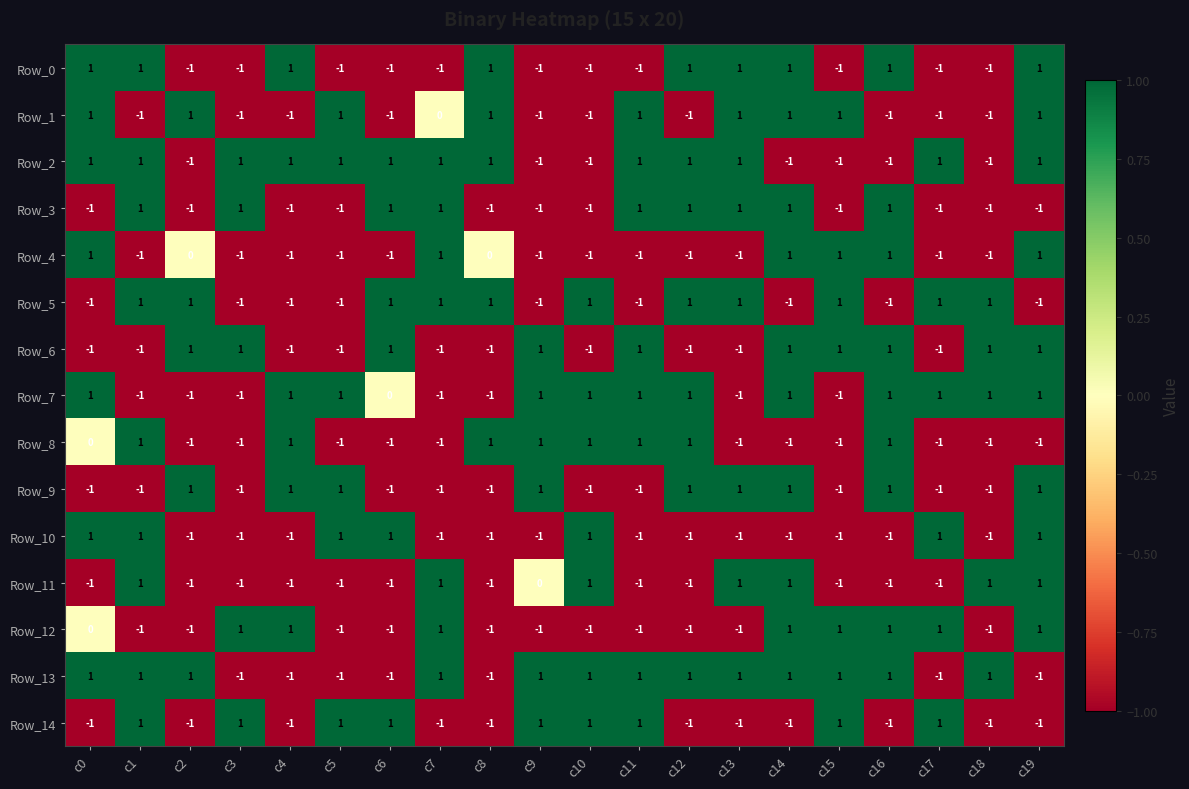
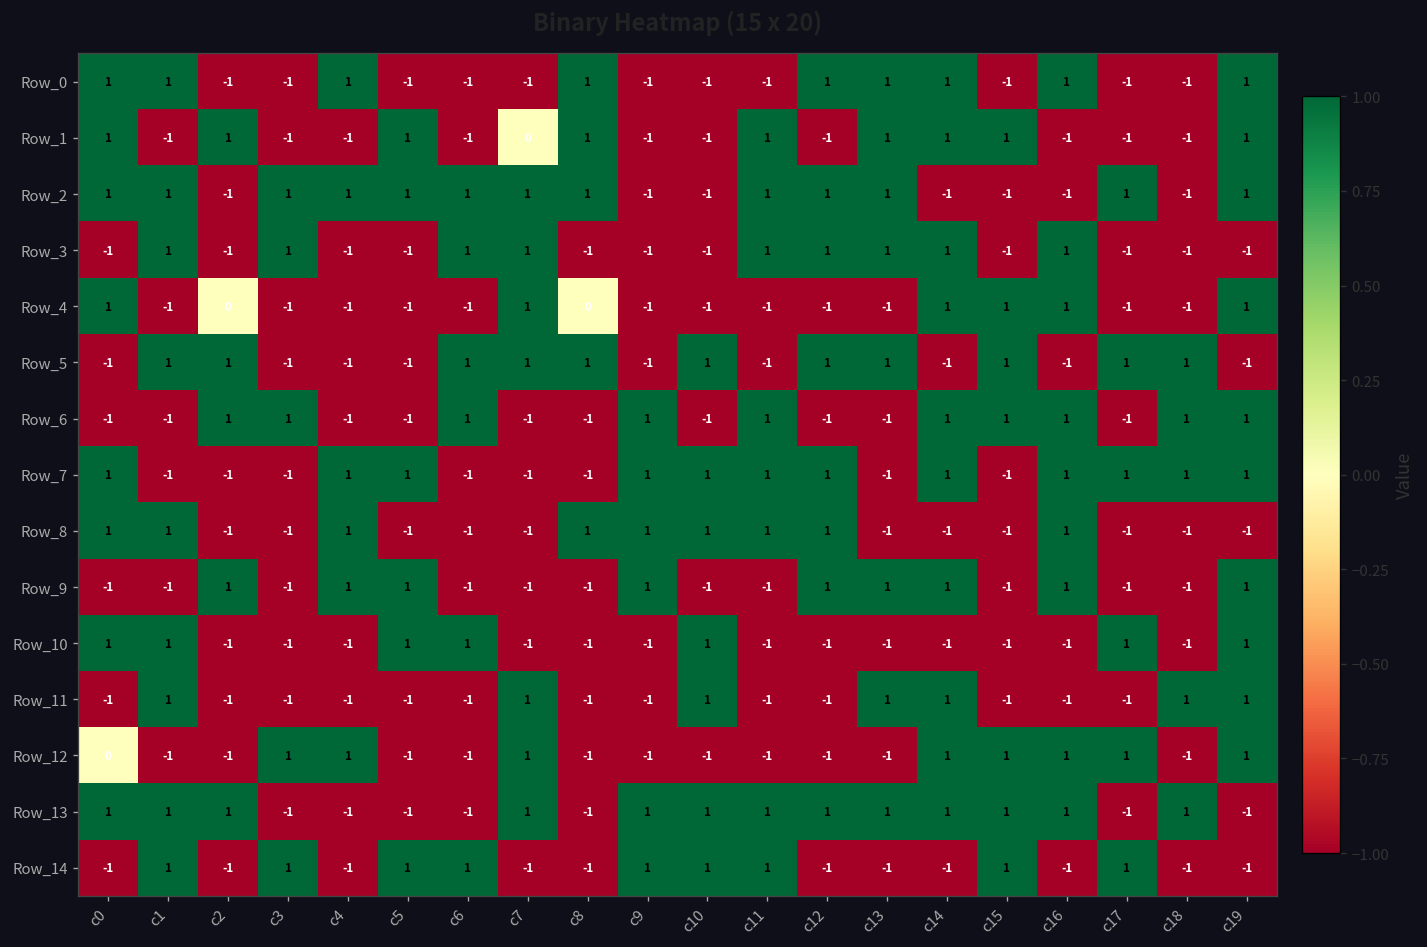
  {
    "Row_7": {
      "c0": 1,
      "c1": -1,
      "c2": -1,
      "c3": -1,
      "c4": 1,
      "c5": 1,
-     "c6": 0,
+     "c6": -1,
      "c7": -1,
      "c8": -1,
      "c9": 1,
      "c10": 1,
      "c11": 1,
      "c12": 1,
      "c13": -1,
      "c14": 1,
      "c15": -1,
      "c16": 1,
      "c17": 1,
      "c18": 1,
      "c19": 1
    },
    "Row_8": {
-     "c0": 0,
+     "c0": 1,
      "c1": 1,
      "c2": -1,
      "c3": -1,
      "c4": 1,
      "c5": -1,
      "c6": -1,
      "c7": -1,
      "c8": 1,
      "c9": 1,
      "c10": 1,
      "c11": 1,
      "c12": 1,
      "c13": -1,
      "c14": -1,
      "c15": -1,
      "c16": 1,
      "c17": -1,
      "c18": -1,
      "c19": -1
    },
    "Row_11": {
      "c0": -1,
      "c1": 1,
      "c2": -1,
      "c3": -1,
      "c4": -1,
      "c5": -1,
      "c6": -1,
      "c7": 1,
      "c8": -1,
-     "c9": 0,
+     "c9": -1,
      "c10": 1,
      "c11": -1,
      "c12": -1,
      "c13": 1,
      "c14": 1,
      "c15": -1,
      "c16": -1,
      "c17": -1,
      "c18": 1,
      "c19": 1
    }
  }
